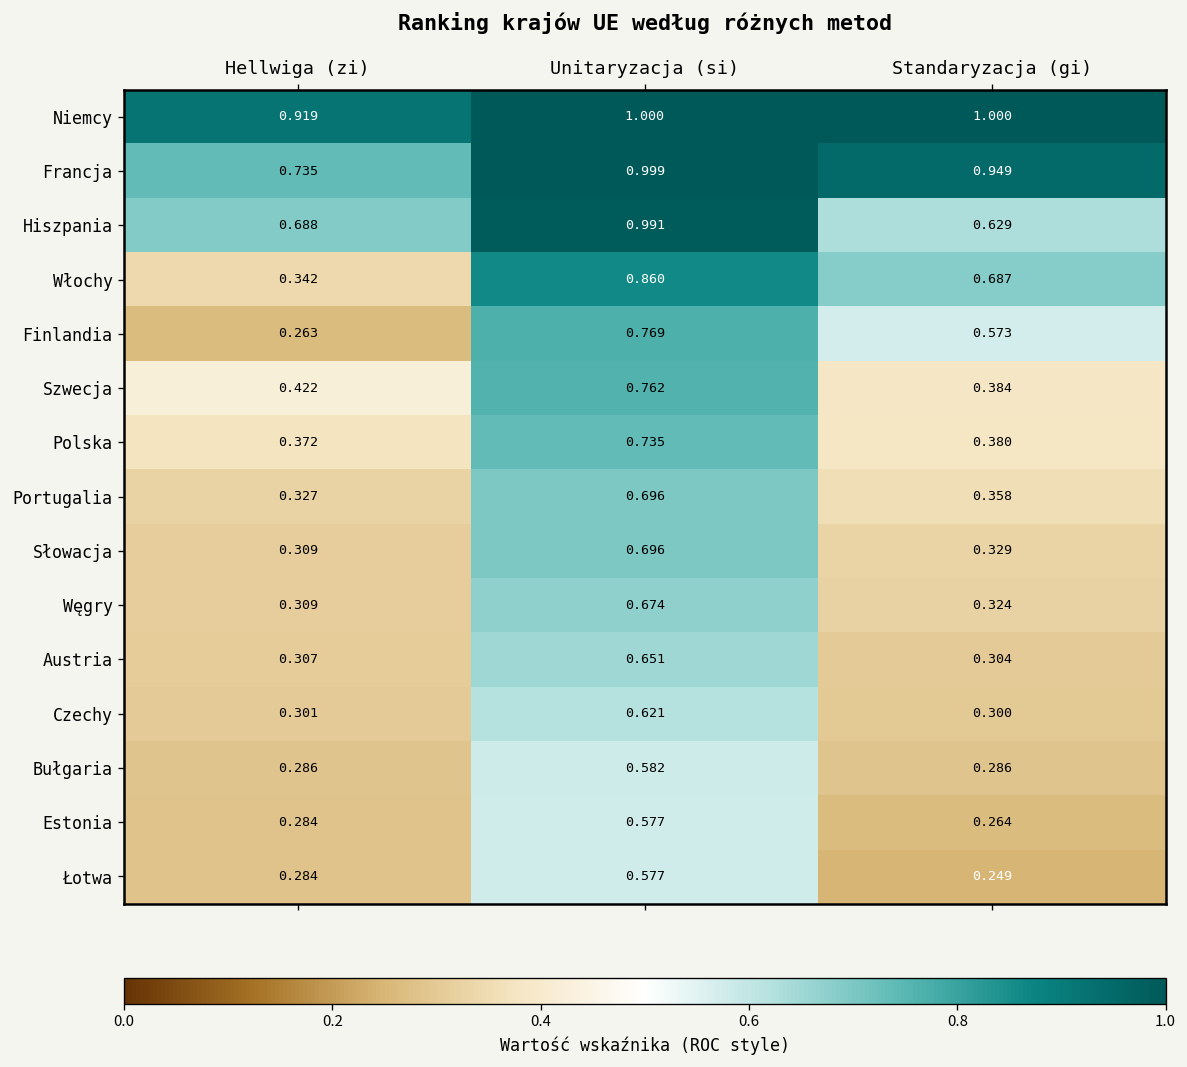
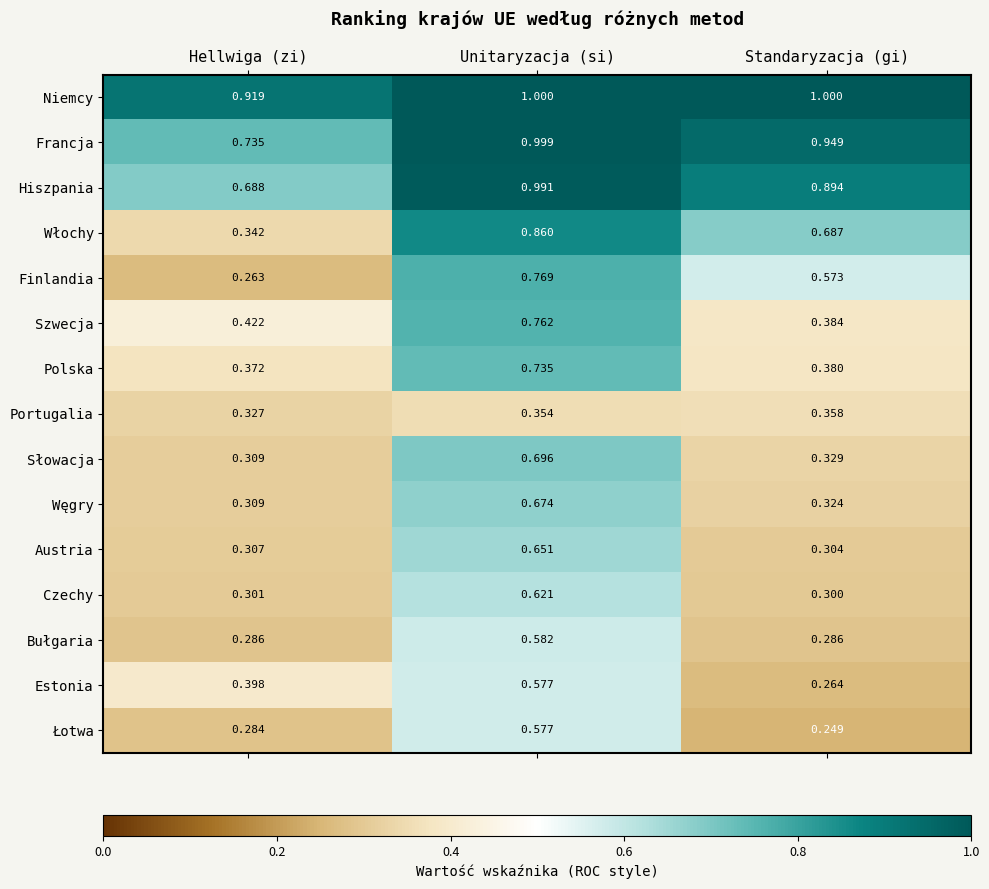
  {
    "Niemcy": {
      "Hellwiga (zi)": 0.919,
      "Unitaryzacja (si)": 1.000,
      "Standaryzacja (gi)": 1.000
    },
    "Francja": {
      "Hellwiga (zi)": 0.735,
      "Unitaryzacja (si)": 0.999,
      "Standaryzacja (gi)": 0.949
    },
    "Hiszpania": {
      "Hellwiga (zi)": 0.688,
      "Unitaryzacja (si)": 0.991,
-     "Standaryzacja (gi)": 0.629
+     "Standaryzacja (gi)": 0.894
    },
    "Włochy": {
      "Hellwiga (zi)": 0.342,
      "Unitaryzacja (si)": 0.860,
      "Standaryzacja (gi)": 0.687
    },
    "Finlandia": {
      "Hellwiga (zi)": 0.263,
      "Unitaryzacja (si)": 0.769,
      "Standaryzacja (gi)": 0.573
    },
    "Szwecja": {
      "Hellwiga (zi)": 0.422,
      "Unitaryzacja (si)": 0.762,
      "Standaryzacja (gi)": 0.384
    },
    "Polska": {
      "Hellwiga (zi)": 0.372,
      "Unitaryzacja (si)": 0.735,
      "Standaryzacja (gi)": 0.380
    },
    "Portugalia": {
      "Hellwiga (zi)": 0.327,
-     "Unitaryzacja (si)": 0.696,
+     "Unitaryzacja (si)": 0.354,
      "Standaryzacja (gi)": 0.358
    },
    "Słowacja": {
      "Hellwiga (zi)": 0.309,
      "Unitaryzacja (si)": 0.696,
      "Standaryzacja (gi)": 0.329
    },
    "Węgry": {
      "Hellwiga (zi)": 0.309,
      "Unitaryzacja (si)": 0.674,
      "Standaryzacja (gi)": 0.324
    },
    "Austria": {
      "Hellwiga (zi)": 0.307,
      "Unitaryzacja (si)": 0.651,
      "Standaryzacja (gi)": 0.304
    },
    "Czechy": {
      "Hellwiga (zi)": 0.301,
      "Unitaryzacja (si)": 0.621,
      "Standaryzacja (gi)": 0.300
    },
    "Bułgaria": {
      "Hellwiga (zi)": 0.286,
      "Unitaryzacja (si)": 0.582,
      "Standaryzacja (gi)": 0.286
    },
    "Estonia": {
-     "Hellwiga (zi)": 0.284,
+     "Hellwiga (zi)": 0.398,
      "Unitaryzacja (si)": 0.577,
      "Standaryzacja (gi)": 0.264
    },
    "Łotwa": {
      "Hellwiga (zi)": 0.284,
      "Unitaryzacja (si)": 0.577,
      "Standaryzacja (gi)": 0.249
    }
  }
